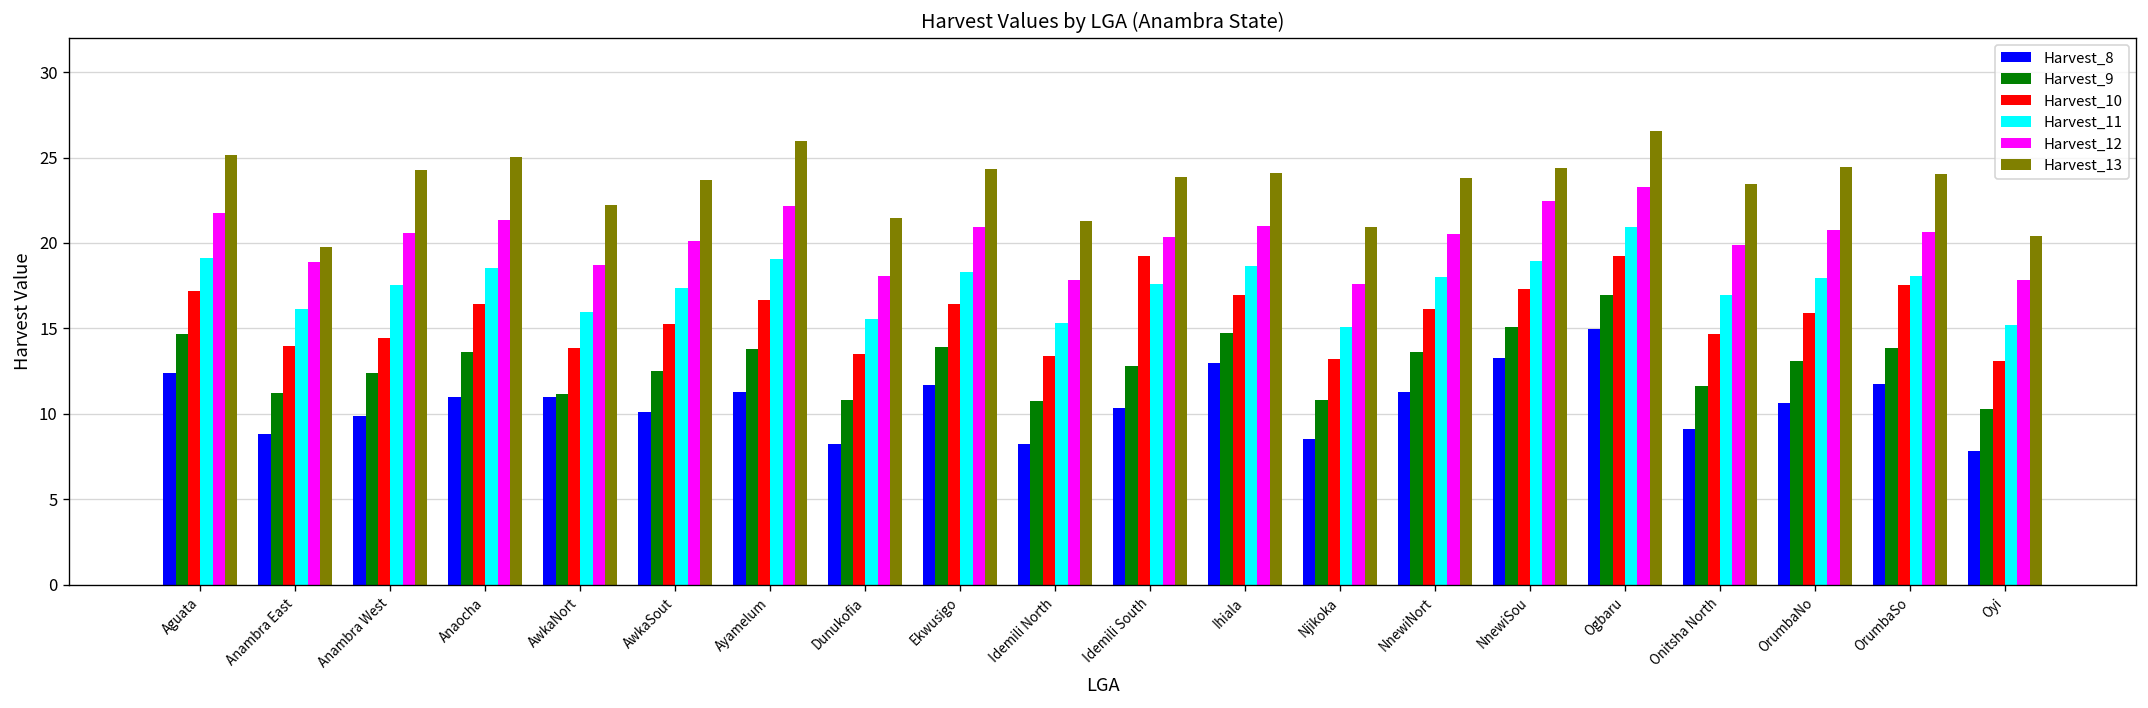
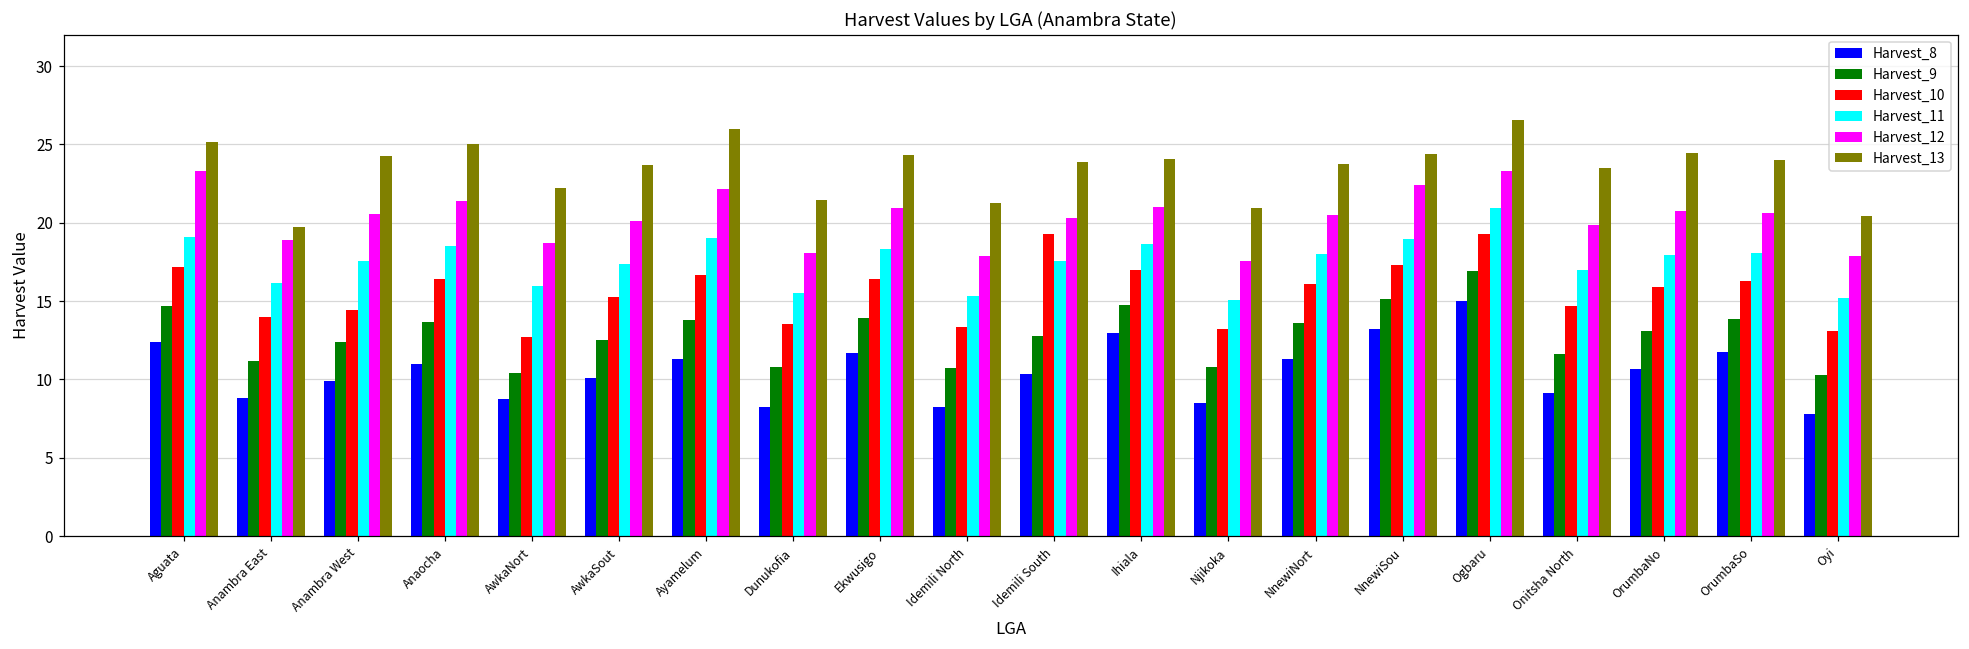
  {
    "Harvest_8": {
      "Aguata": 12.4,
      "Anambra East": 8.8,
      "Anambra West": 9.9,
      "Anaocha": 11.0,
-     "AwkaNort": 11.0,
+     "AwkaNort": 8.7,
      "AwkaSout": 10.1,
      "Ayamelum": 11.3,
      "Dunukofia": 8.2,
      "Ekwusigo": 11.7,
      "Idemili North": 8.2,
      "Idemili South": 10.3,
      "Ihiala": 13.0,
      "Njikoka": 8.5,
      "NnewiNort": 11.3,
      "NnewiSou": 13.2,
      "Ogbaru": 15.0,
      "Onitsha North": 9.1,
      "OrumbaNo": 10.7,
      "OrumbaSo": 11.7,
      "Oyi": 7.8
    },
    "Harvest_9": {
      "Aguata": 14.7,
      "Anambra East": 11.2,
      "Anambra West": 12.4,
      "Anaocha": 13.6,
-     "AwkaNort": 11.1,
+     "AwkaNort": 10.4,
      "AwkaSout": 12.5,
      "Ayamelum": 13.8,
      "Dunukofia": 10.8,
      "Ekwusigo": 13.9,
      "Idemili North": 10.7,
      "Idemili South": 12.8,
      "Ihiala": 14.8,
      "Njikoka": 10.8,
      "NnewiNort": 13.6,
      "NnewiSou": 15.1,
      "Ogbaru": 16.9,
      "Onitsha North": 11.6,
      "OrumbaNo": 13.1,
      "OrumbaSo": 13.8,
      "Oyi": 10.3
    },
    "Harvest_10": {
      "Aguata": 17.2,
      "Anambra East": 14.0,
      "Anambra West": 14.4,
      "Anaocha": 16.4,
-     "AwkaNort": 13.8,
+     "AwkaNort": 12.7,
      "AwkaSout": 15.2,
      "Ayamelum": 16.7,
      "Dunukofia": 13.5,
      "Ekwusigo": 16.4,
      "Idemili North": 13.4,
      "Idemili South": 19.3,
      "Ihiala": 17.0,
      "Njikoka": 13.2,
      "NnewiNort": 16.1,
      "NnewiSou": 17.3,
      "Ogbaru": 19.3,
      "Onitsha North": 14.7,
      "OrumbaNo": 15.9,
-     "OrumbaSo": 17.5,
+     "OrumbaSo": 16.3,
      "Oyi": 13.1
    },
    "Harvest_11": {
      "Aguata": 19.1,
      "Anambra East": 16.1,
      "Anambra West": 17.6,
      "Anaocha": 18.5,
      "AwkaNort": 16.0,
      "AwkaSout": 17.3,
      "Ayamelum": 19.1,
      "Dunukofia": 15.5,
      "Ekwusigo": 18.3,
      "Idemili North": 15.3,
      "Idemili South": 17.6,
      "Ihiala": 18.7,
      "Njikoka": 15.1,
      "NnewiNort": 18.0,
      "NnewiSou": 19.0,
      "Ogbaru": 20.9,
      "Onitsha North": 17.0,
      "OrumbaNo": 18.0,
      "OrumbaSo": 18.1,
      "Oyi": 15.2
    },
    "Harvest_12": {
-     "Aguata": 21.7,
+     "Aguata": 23.3,
      "Anambra East": 18.9,
      "Anambra West": 20.6,
      "Anaocha": 21.4,
      "AwkaNort": 18.7,
      "AwkaSout": 20.1,
      "Ayamelum": 22.1,
      "Dunukofia": 18.1,
      "Ekwusigo": 20.9,
      "Idemili North": 17.9,
      "Idemili South": 20.3,
      "Ihiala": 21.0,
      "Njikoka": 17.6,
      "NnewiNort": 20.5,
      "NnewiSou": 22.4,
      "Ogbaru": 23.3,
      "Onitsha North": 19.9,
      "OrumbaNo": 20.8,
      "OrumbaSo": 20.6,
      "Oyi": 17.9
    },
    "Harvest_13": {
      "Aguata": 25.2,
      "Anambra East": 19.7,
      "Anambra West": 24.3,
      "Anaocha": 25.0,
      "AwkaNort": 22.2,
      "AwkaSout": 23.7,
      "Ayamelum": 26.0,
      "Dunukofia": 21.4,
      "Ekwusigo": 24.3,
      "Idemili North": 21.3,
      "Idemili South": 23.9,
      "Ihiala": 24.1,
      "Njikoka": 20.9,
      "NnewiNort": 23.8,
      "NnewiSou": 24.4,
      "Ogbaru": 26.5,
      "Onitsha North": 23.5,
      "OrumbaNo": 24.5,
      "OrumbaSo": 24.0,
      "Oyi": 20.4
    }
  }
